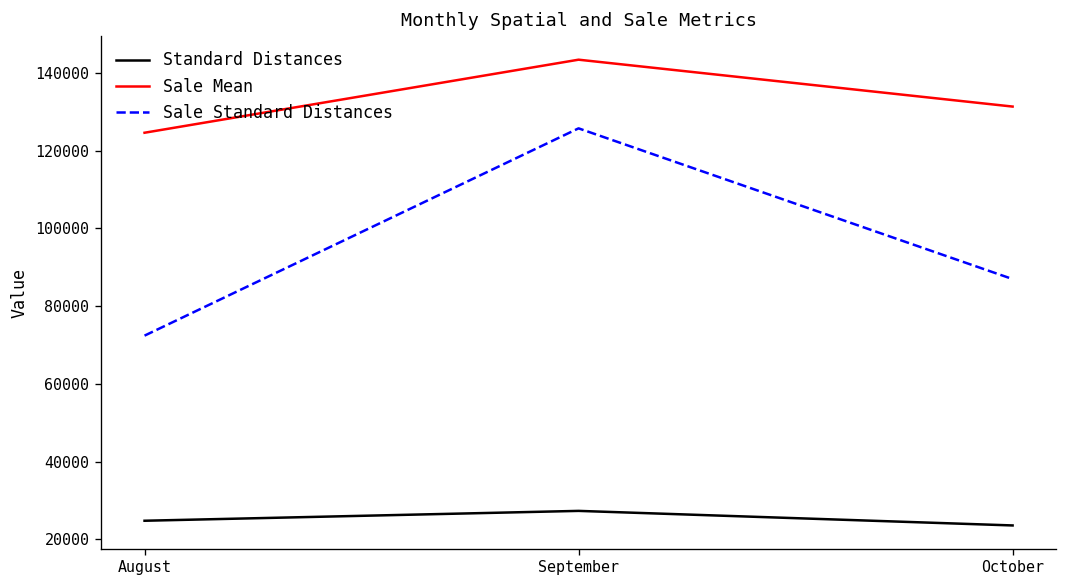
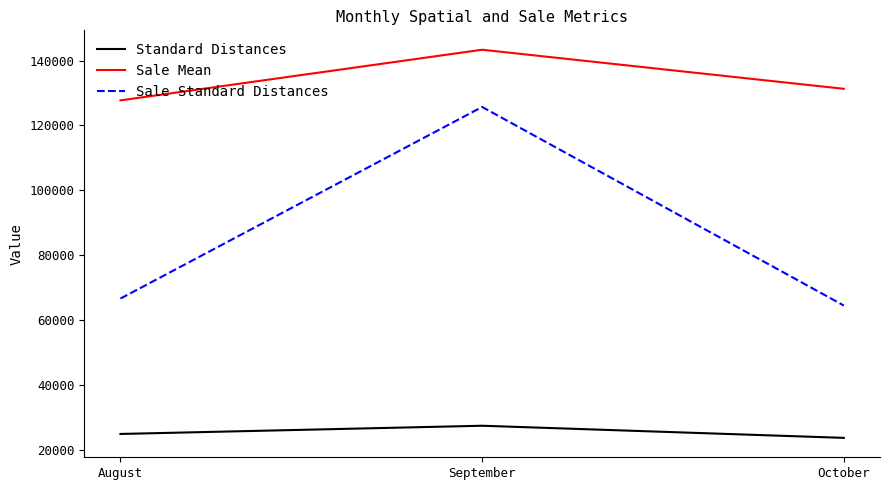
  {
    "Standard Distances": {
      "August": 25000,
      "September": 27000,
      "October": 24000
    },
    "Sale Mean": {
-     "August": 125000,
+     "August": 128000,
      "September": 143000,
      "October": 131000
    },
    "Sale Standard Distances": {
-     "August": 72000,
+     "August": 67000,
      "September": 126000,
-     "October": 87000
+     "October": 64000
    }
  }
